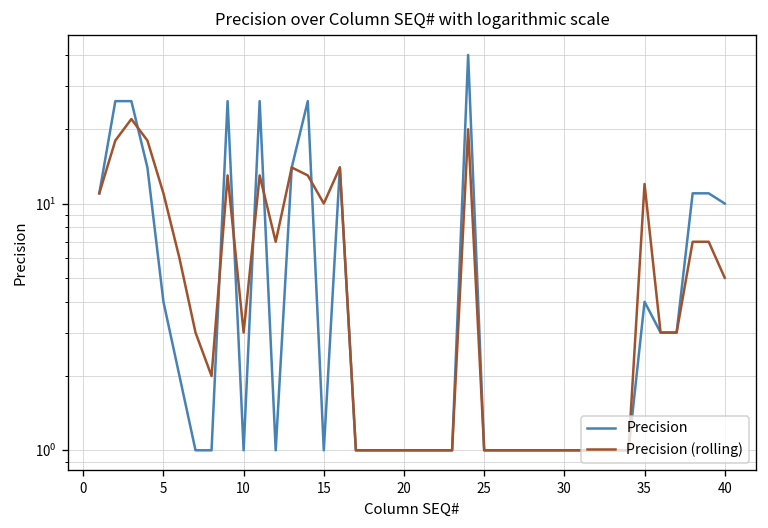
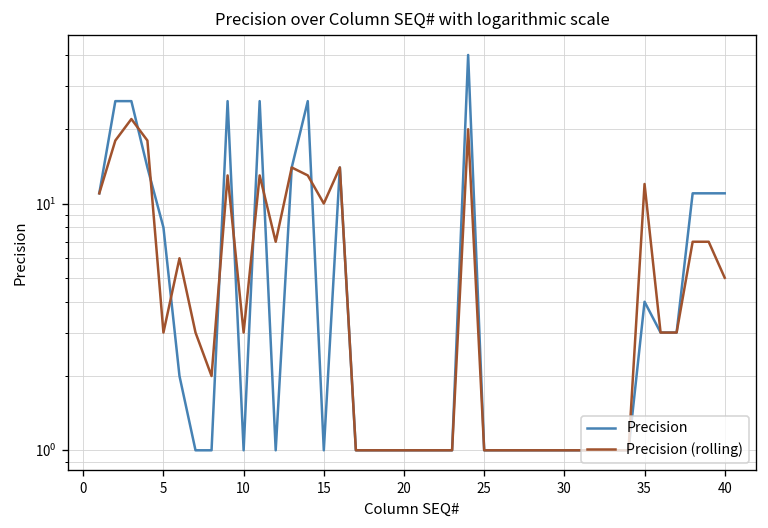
  {
    "Precision": {
-     "5": 4,
+     "5": 8,
      "10": 1,
      "15": 1,
      "35": 4,
-     "40": 10
+     "40": 11
    },
    "Precision (rolling)": {
-     "5": 11,
+     "5": 3,
      "10": 3,
      "15": 10,
      "35": 12,
      "40": 5
    }
  }
